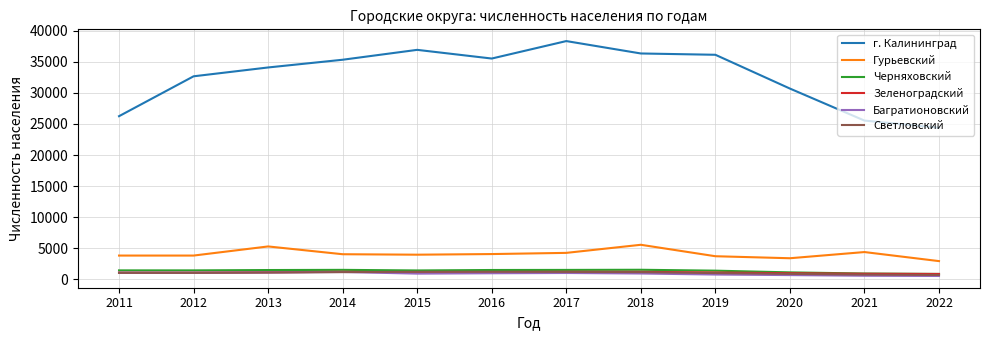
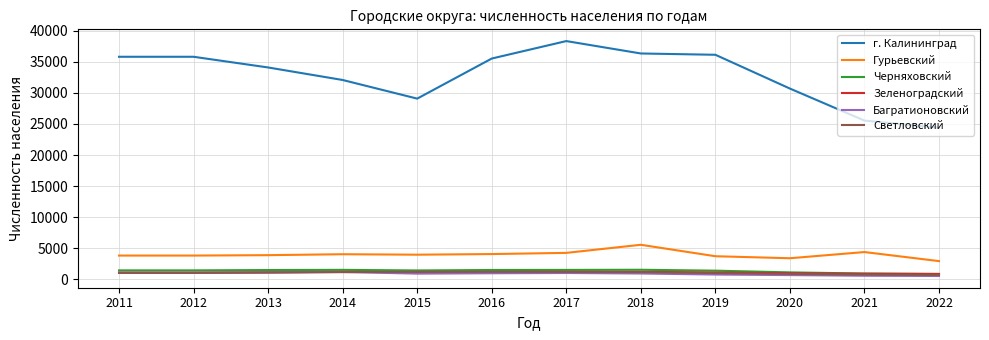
  {
    "г. Калининград": {
-     "2011": 26000,
-     "2012": 33000,
+     "2011": 36000,
+     "2012": 36000,
      "2013": 34000,
-     "2014": 35000,
-     "2015": 37000,
+     "2014": 32000,
+     "2015": 29000,
      "2016": 36000,
      "2017": 38000,
      "2018": 36000,
      "2019": 36000,
      "2020": 31000
    },
    "Гурьевский": {
      "2011": 4000,
      "2012": 4000,
-     "2013": 5000,
+     "2013": 4000,
      "2014": 4000,
      "2015": 4000,
      "2016": 4000,
      "2017": 4000,
      "2018": 6000,
      "2019": 4000,
      "2020": 3000,
      "2021": 4000,
      "2022": 3000
    }
  }
